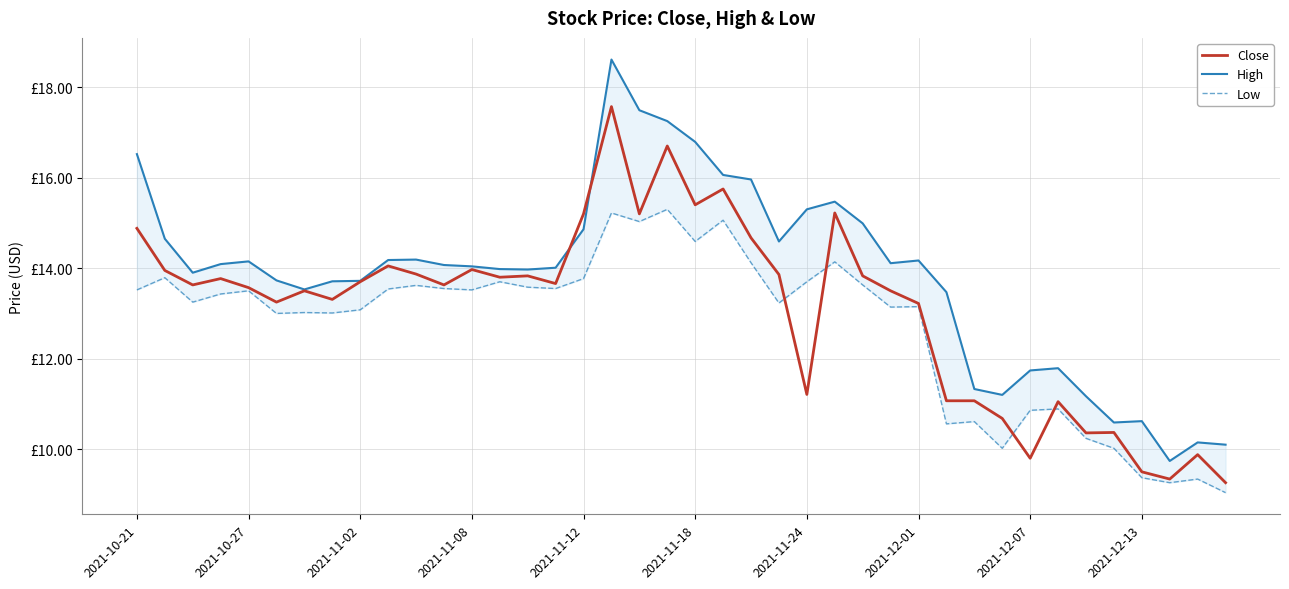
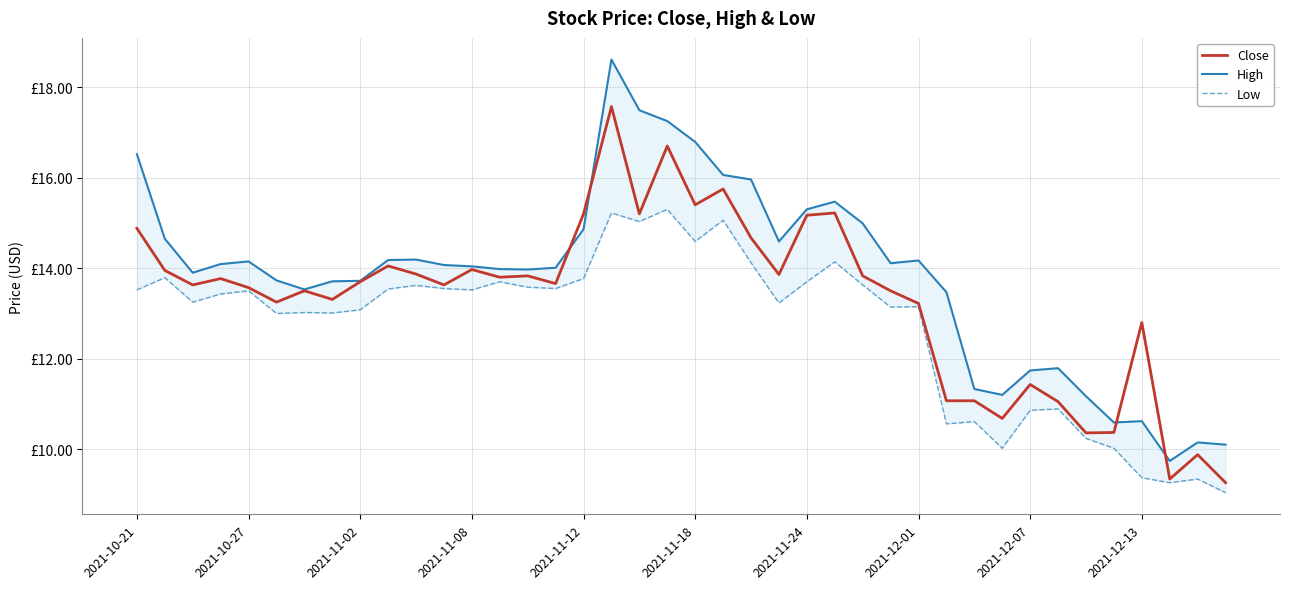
  {
    "Close": {
      "2021-10-21": "£14.9",
      "2021-10-27": "£13.6",
      "2021-11-08": "£14.0",
      "2021-11-12": "£15.2",
      "2021-11-18": "£15.4",
-     "2021-11-24": "£11.2",
+     "2021-11-24": "£15.2",
      "2021-12-01": "£13.2",
-     "2021-12-07": "£9.8",
-     "2021-12-13": "£9.5"
+     "2021-12-07": "£11.4",
+     "2021-12-13": "£12.8"
    }
  }
